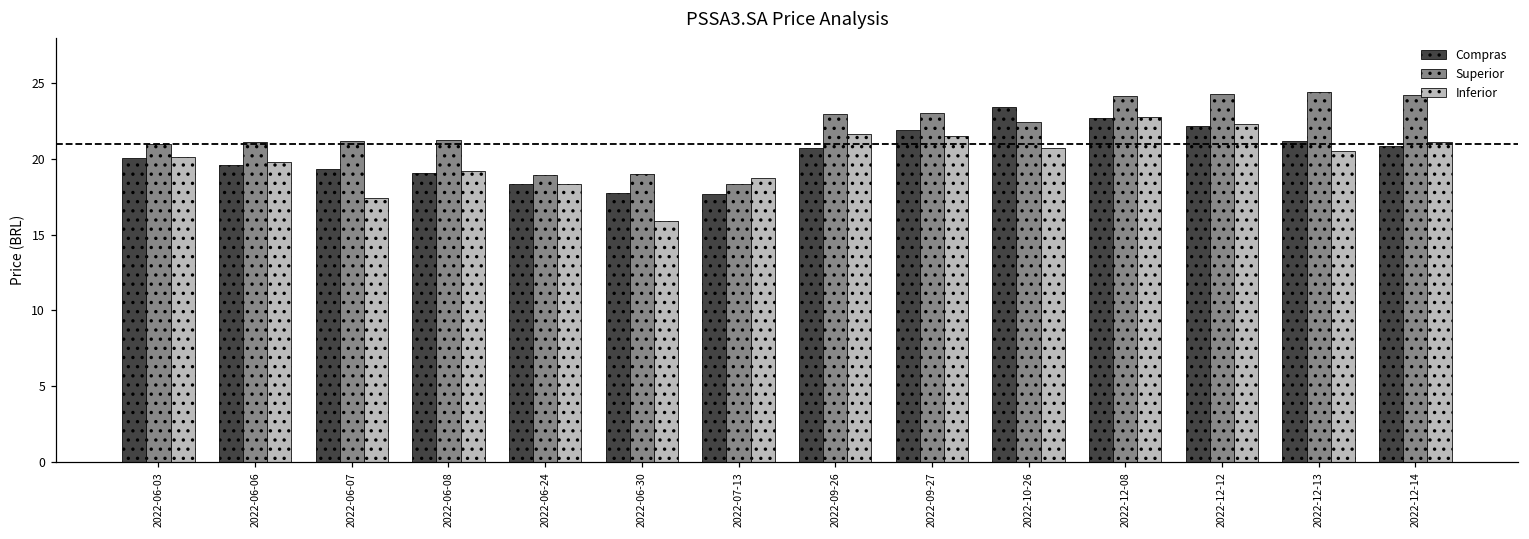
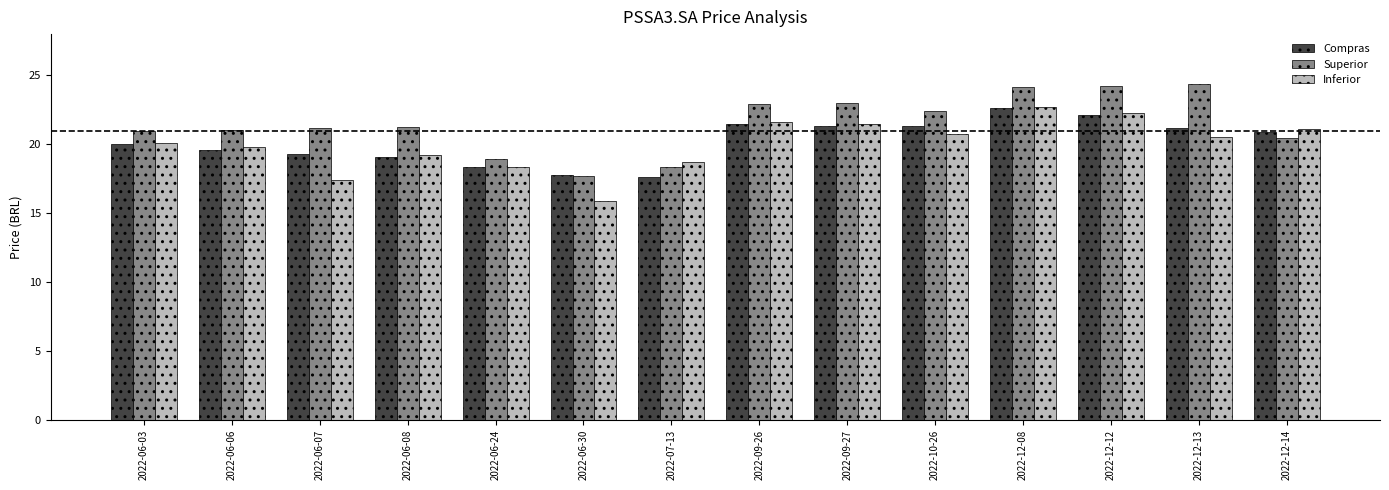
  {
    "Compras": {
      "2022-06-03": 20.1,
      "2022-06-06": 19.6,
      "2022-06-07": 19.3,
      "2022-06-08": 19.1,
      "2022-06-24": 18.3,
      "2022-06-30": 17.8,
      "2022-07-13": 17.6,
-     "2022-09-26": 20.7,
-     "2022-09-27": 21.9,
-     "2022-10-26": 23.4,
+     "2022-09-26": 21.5,
+     "2022-09-27": 21.3,
+     "2022-10-26": 21.3,
      "2022-12-08": 22.7,
      "2022-12-12": 22.1,
      "2022-12-13": 21.1,
      "2022-12-14": 20.9
    },
    "Superior": {
      "2022-06-03": 21.0,
      "2022-06-06": 21.1,
      "2022-06-07": 21.2,
      "2022-06-08": 21.2,
      "2022-06-24": 19.0,
-     "2022-06-30": 19.0,
+     "2022-06-30": 17.7,
      "2022-07-13": 18.3,
      "2022-09-26": 23.0,
      "2022-09-27": 23.0,
      "2022-10-26": 22.4,
      "2022-12-08": 24.2,
      "2022-12-12": 24.3,
      "2022-12-13": 24.4,
-     "2022-12-14": 24.2
+     "2022-12-14": 20.4
    },
    "Inferior": {
      "2022-06-03": 20.1,
      "2022-06-06": 19.8,
      "2022-06-07": 17.4,
      "2022-06-08": 19.2,
      "2022-06-24": 18.4,
      "2022-06-30": 15.9,
      "2022-07-13": 18.7,
      "2022-09-26": 21.6,
      "2022-09-27": 21.5,
      "2022-10-26": 20.7,
      "2022-12-08": 22.7,
      "2022-12-12": 22.3,
      "2022-12-13": 20.5,
      "2022-12-14": 21.1
    }
  }
